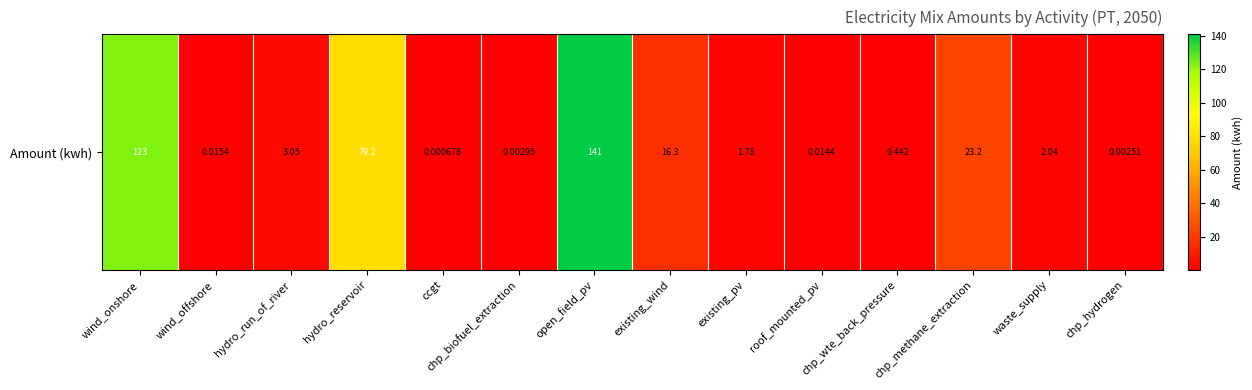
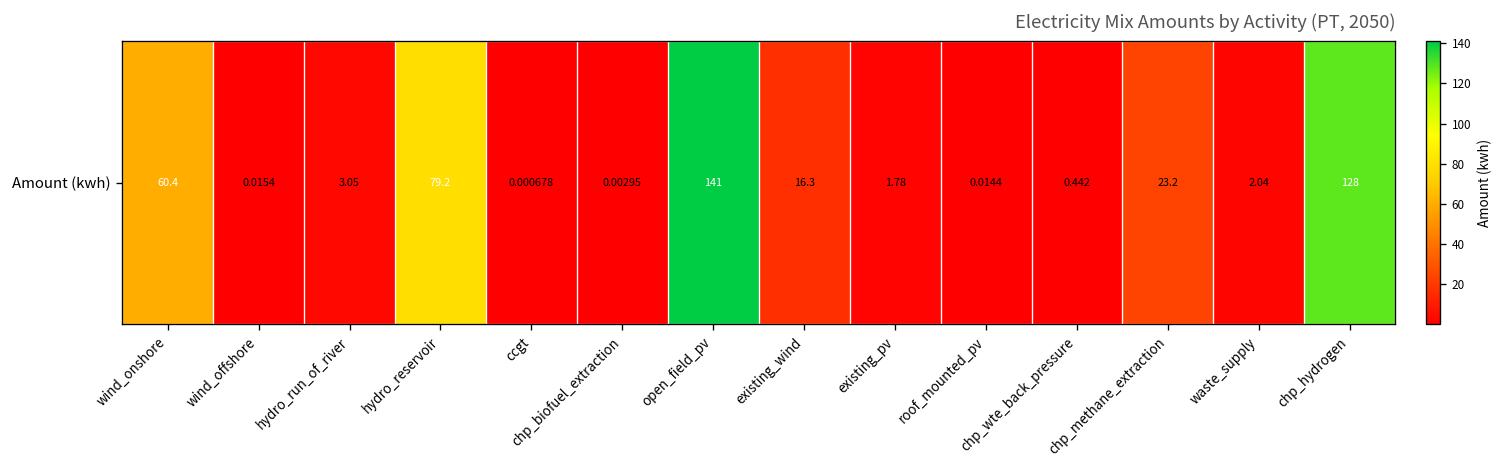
  {
    "Amount (kwh)": {
-     "wind_onshore": 123,
+     "wind_onshore": 60.4,
      "wind_offshore": 0.0154,
      "hydro_run_of_river": 3.05,
      "hydro_reservoir": 79.2,
      "ccgt": 0.000678,
      "chp_biofuel_extraction": 0.00295,
      "open_field_pv": 141,
      "existing_wind": 16.3,
      "existing_pv": 1.78,
      "roof_mounted_pv": 0.0144,
      "chp_wte_back_pressure": 0.442,
      "chp_methane_extraction": 23.2,
      "waste_supply": 2.04,
-     "chp_hydrogen": 0.00251
+     "chp_hydrogen": 128
    }
  }
